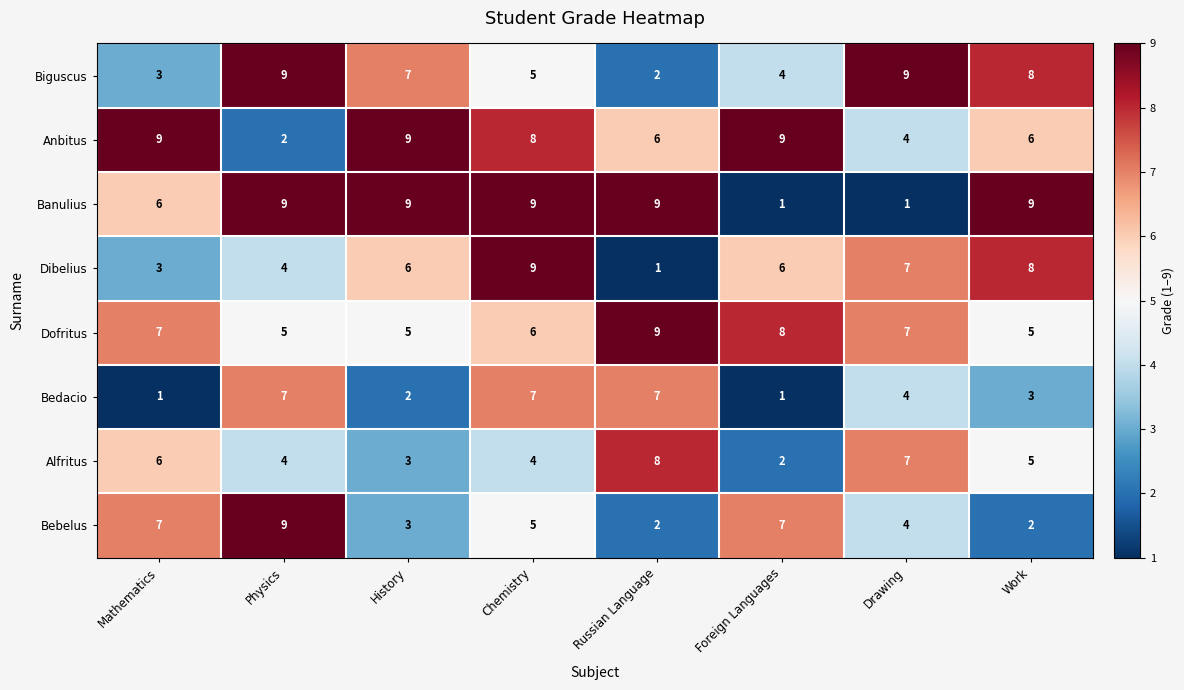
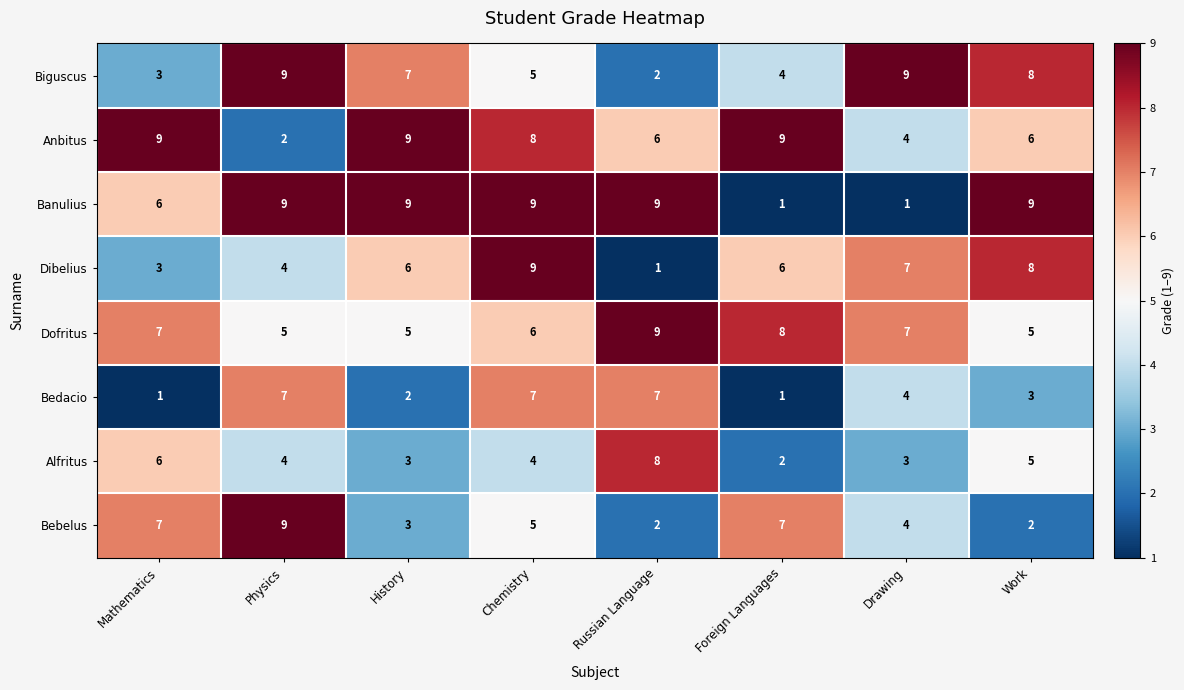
  {
    "Biguscus": {
      "Mathematics": 3,
      "Physics": 9,
      "History": 7,
      "Chemistry": 5,
      "Russian Language": 2,
      "Foreign Languages": 4,
      "Drawing": 9,
      "Work": 8
    },
    "Anbitus": {
      "Mathematics": 9,
      "Physics": 2,
      "History": 9,
      "Chemistry": 8,
      "Russian Language": 6,
      "Foreign Languages": 9,
      "Drawing": 4,
      "Work": 6
    },
    "Banulius": {
      "Mathematics": 6,
      "Physics": 9,
      "History": 9,
      "Chemistry": 9,
      "Russian Language": 9,
      "Foreign Languages": 1,
      "Drawing": 1,
      "Work": 9
    },
    "Dibelius": {
      "Mathematics": 3,
      "Physics": 4,
      "History": 6,
      "Chemistry": 9,
      "Russian Language": 1,
      "Foreign Languages": 6,
      "Drawing": 7,
      "Work": 8
    },
    "Dofritus": {
      "Mathematics": 7,
      "Physics": 5,
      "History": 5,
      "Chemistry": 6,
      "Russian Language": 9,
      "Foreign Languages": 8,
      "Drawing": 7,
      "Work": 5
    },
    "Bedacio": {
      "Mathematics": 1,
      "Physics": 7,
      "History": 2,
      "Chemistry": 7,
      "Russian Language": 7,
      "Foreign Languages": 1,
      "Drawing": 4,
      "Work": 3
    },
    "Alfritus": {
      "Mathematics": 6,
      "Physics": 4,
      "History": 3,
      "Chemistry": 4,
      "Russian Language": 8,
      "Foreign Languages": 2,
-     "Drawing": 7,
+     "Drawing": 3,
      "Work": 5
    },
    "Bebelus": {
      "Mathematics": 7,
      "Physics": 9,
      "History": 3,
      "Chemistry": 5,
      "Russian Language": 2,
      "Foreign Languages": 7,
      "Drawing": 4,
      "Work": 2
    }
  }
